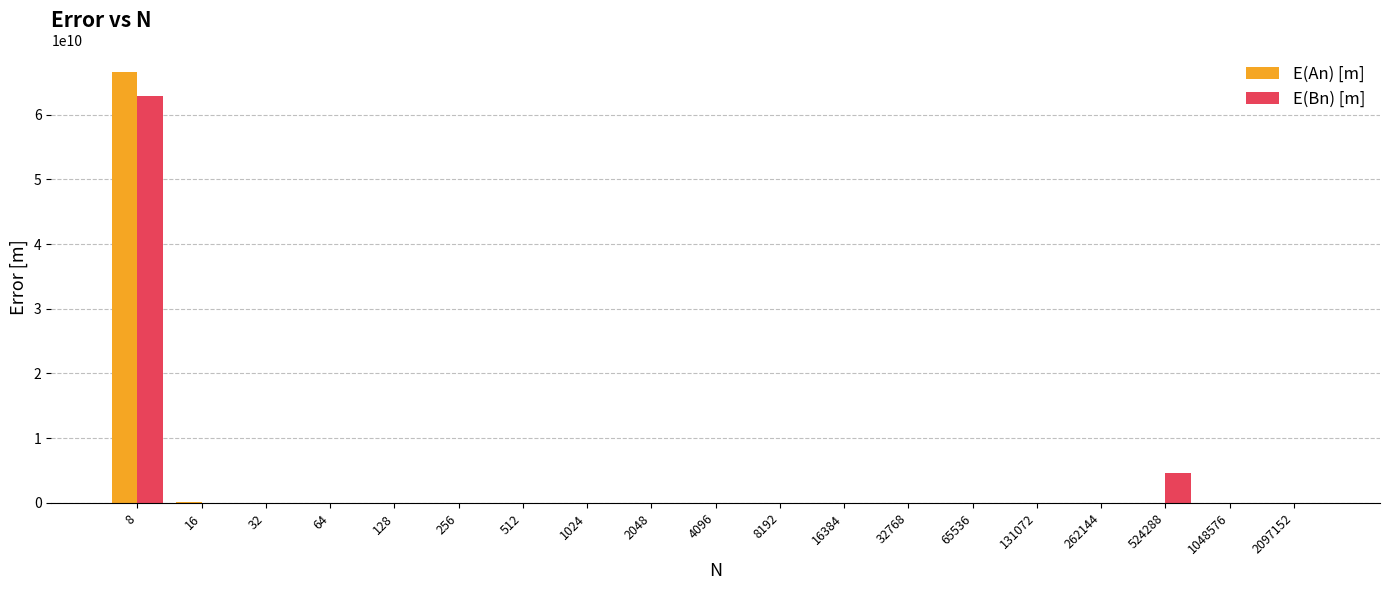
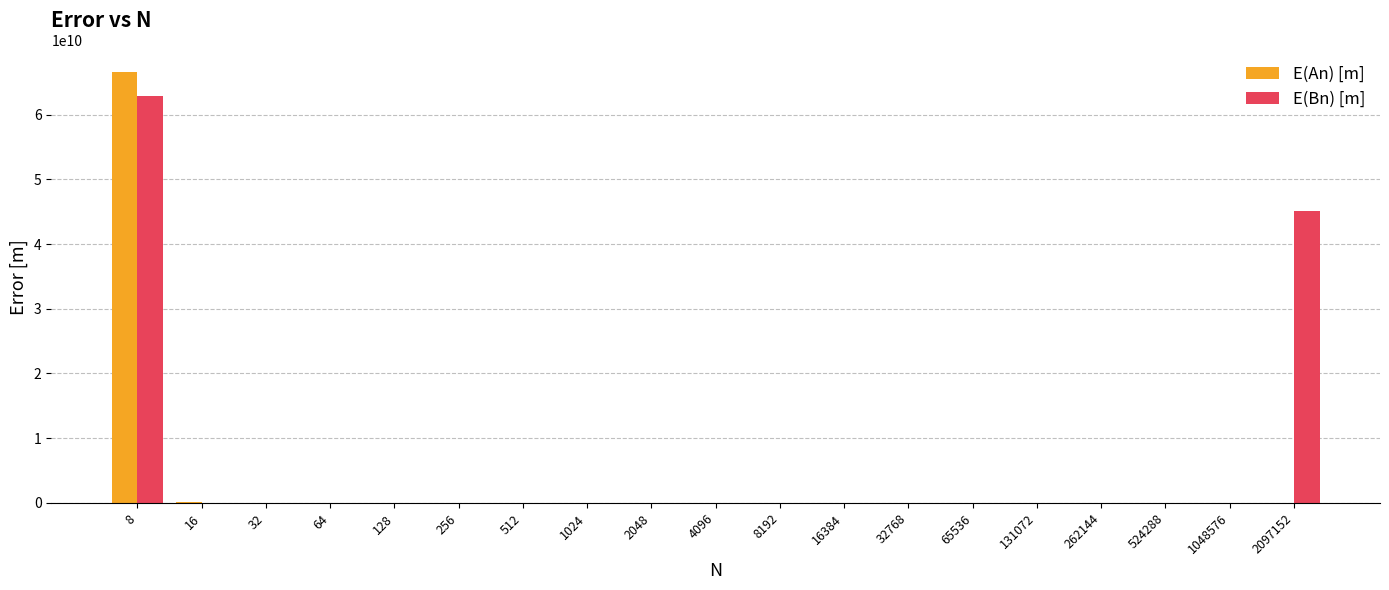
  {
    "E(An) [m]": {
      "8": 67000000000
    },
    "E(Bn) [m]": {
      "8": 63000000000,
-     "524288": 5000000000,
-     "2097152": 0
+     "524288": 0,
+     "2097152": 45000000000
    }
  }
